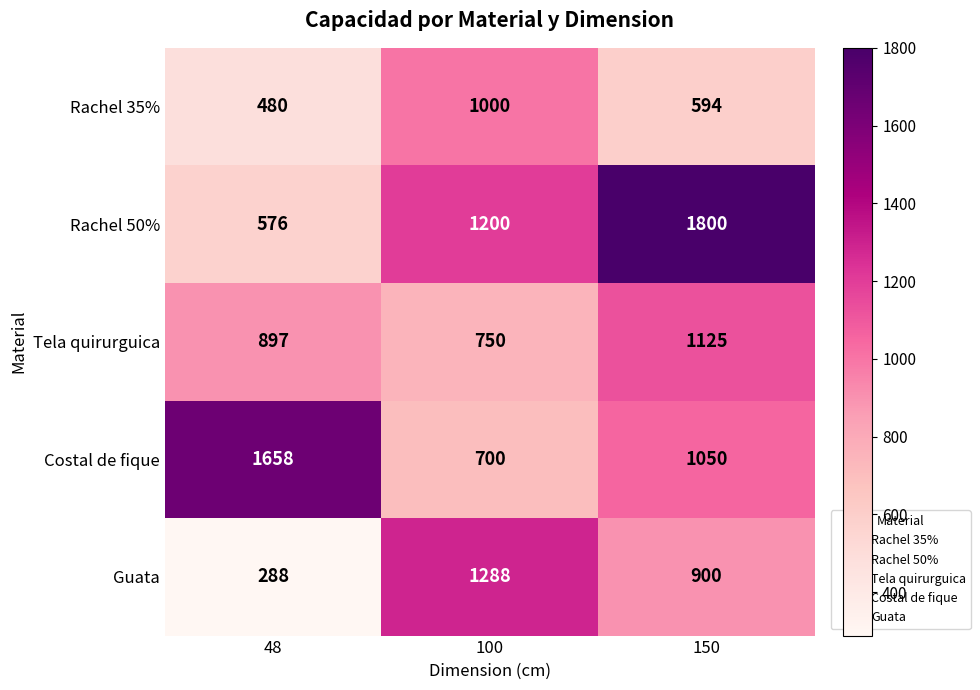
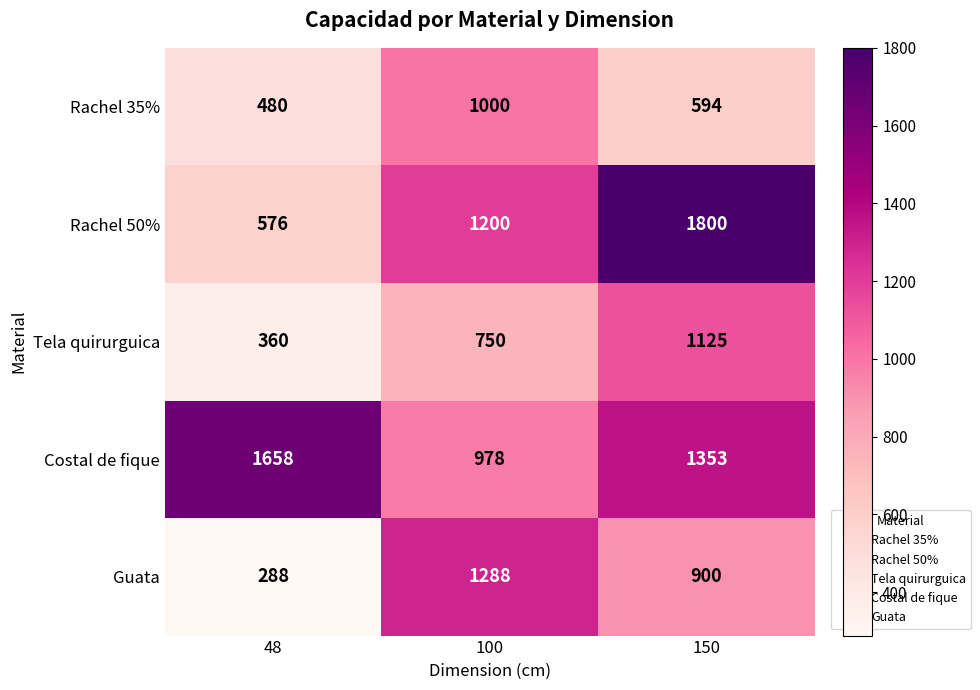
  {
    "Rachel 35%": {
      "48": 480,
      "100": 1000,
      "150": 594
    },
    "Rachel 50%": {
      "48": 576,
      "100": 1200,
      "150": 1800
    },
    "Tela quirurguica": {
-     "48": 897,
+     "48": 360,
      "100": 750,
      "150": 1125
    },
    "Costal de fique": {
      "48": 1658,
-     "100": 700,
-     "150": 1050
+     "100": 978,
+     "150": 1353
    },
    "Guata": {
      "48": 288,
      "100": 1288,
      "150": 900
    }
  }
